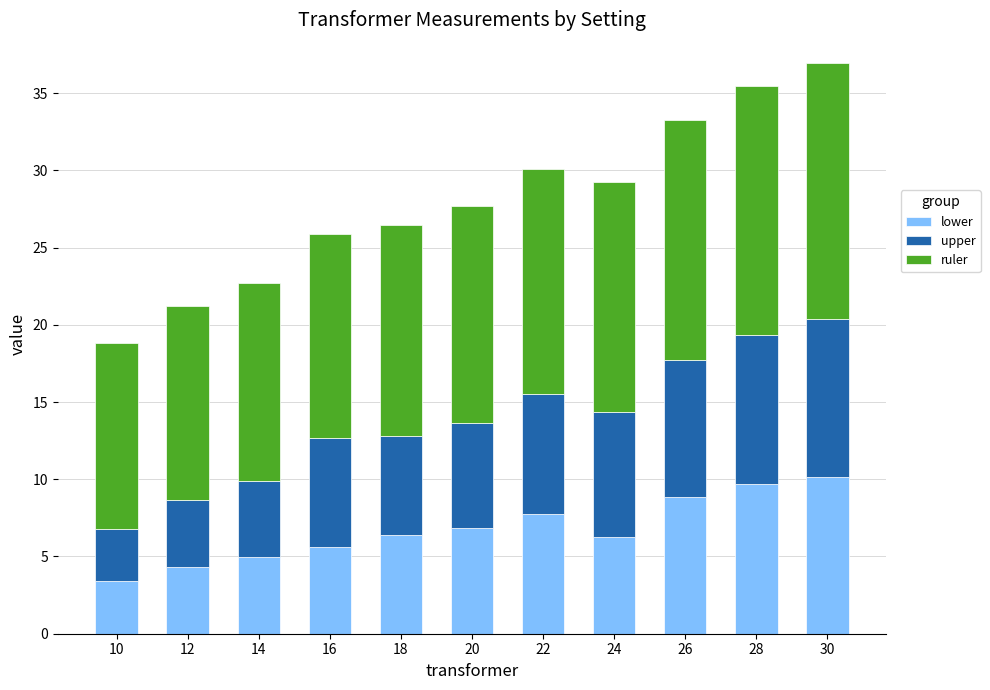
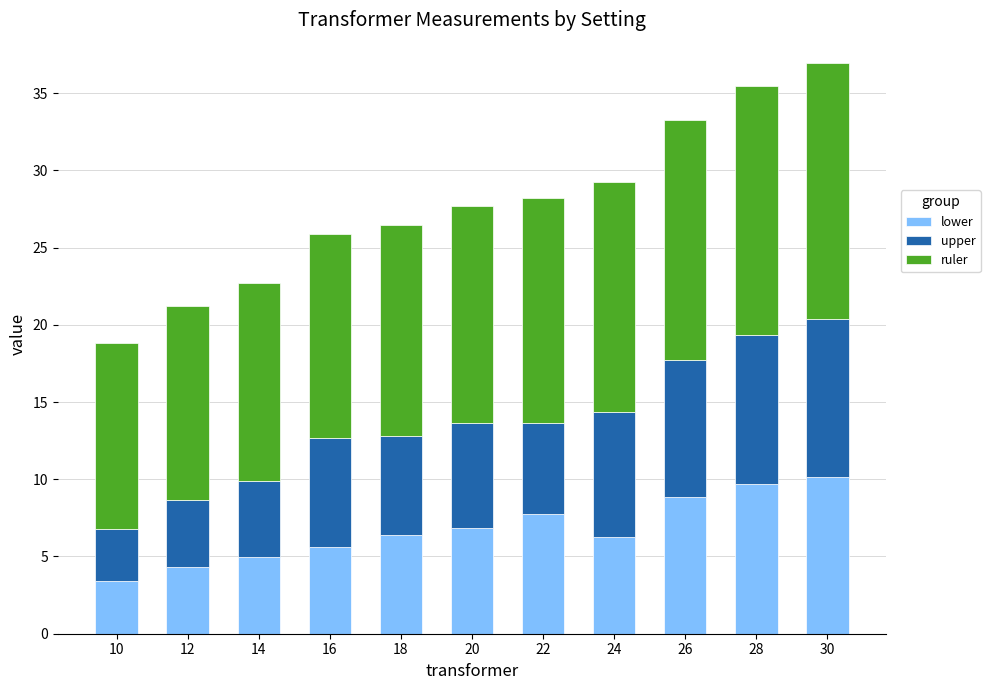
  {
    "lower": {
      "10": 3.4,
      "12": 4.3,
      "14": 4.9,
      "16": 5.6,
      "18": 6.4,
      "20": 6.8,
      "22": 7.7,
      "24": 6.3,
      "26": 8.9,
      "28": 9.7,
      "30": 10.2
    },
    "upper": {
      "10": 3.4,
      "12": 4.3,
      "14": 4.9,
      "16": 7.1,
      "18": 6.4,
      "20": 6.8,
-     "22": 7.8,
+     "22": 5.9,
      "24": 8.1,
      "26": 8.9,
      "28": 9.7,
      "30": 10.2
    },
    "ruler": {
      "10": 12.0,
      "12": 12.5,
      "14": 12.8,
      "16": 13.2,
      "18": 13.7,
      "20": 14.0,
      "22": 14.6,
      "24": 14.9,
      "26": 15.5,
      "28": 16.1,
      "30": 16.6
    }
  }
